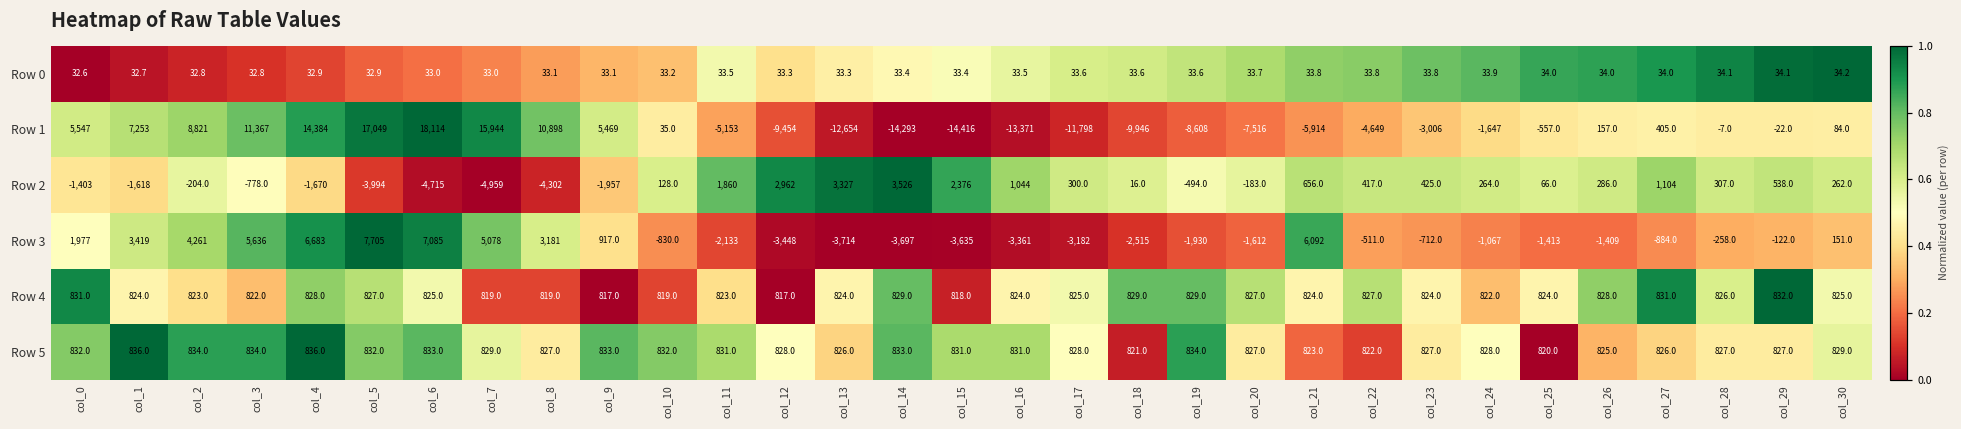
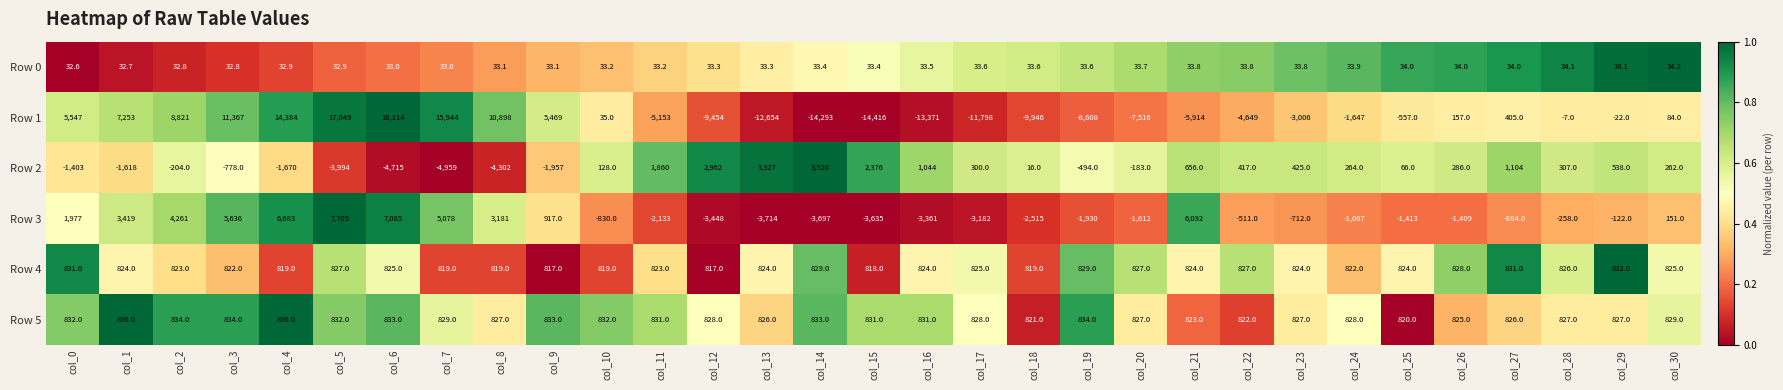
  {
    "Row 0": {
      "col_0": "32.6",
      "col_1": "32.7",
      "col_2": "32.8",
      "col_3": "32.8",
      "col_4": "32.9",
      "col_5": "32.9",
      "col_6": "33.0",
      "col_7": "33.0",
      "col_8": "33.1",
      "col_9": "33.1",
      "col_10": "33.2",
-     "col_11": "33.5",
+     "col_11": "33.2",
      "col_12": "33.3",
      "col_13": "33.3",
      "col_14": "33.4",
      "col_15": "33.4",
      "col_16": "33.5",
      "col_17": "33.6",
      "col_18": "33.6",
      "col_19": "33.6",
      "col_20": "33.7",
      "col_21": "33.8",
      "col_22": "33.8",
      "col_23": "33.8",
      "col_24": "33.9",
      "col_25": "34.0",
      "col_26": "34.0",
      "col_27": "34.0",
      "col_28": "34.1",
      "col_29": "34.1",
      "col_30": "34.2"
    },
    "Row 1": {
      "col_0": "5,547",
      "col_1": "7,253",
      "col_2": "8,821",
      "col_3": "11,367",
      "col_4": "14,384",
      "col_5": "17,049",
      "col_6": "18,114",
      "col_7": "15,944",
      "col_8": "10,898",
      "col_9": "5,469",
      "col_10": "35.0",
      "col_11": "-5,153",
      "col_12": "-9,454",
      "col_13": "-12,654",
      "col_14": "-14,293",
      "col_15": "-14,416",
      "col_16": "-13,371",
      "col_17": "-11,798",
      "col_18": "-9,946",
      "col_19": "-8,608",
      "col_20": "-7,516",
      "col_21": "-5,914",
      "col_22": "-4,649",
      "col_23": "-3,006",
      "col_24": "-1,647",
      "col_25": "-557.0",
      "col_26": "157.0",
      "col_27": "405.0",
      "col_28": "-7.0",
      "col_29": "-22.0",
      "col_30": "84.0"
    },
    "Row 2": {
      "col_0": "-1,403",
      "col_1": "-1,618",
      "col_2": "-204.0",
      "col_3": "-778.0",
      "col_4": "-1,670",
      "col_5": "-3,994",
      "col_6": "-4,715",
      "col_7": "-4,959",
      "col_8": "-4,302",
      "col_9": "-1,957",
      "col_10": "128.0",
      "col_11": "1,860",
      "col_12": "2,962",
      "col_13": "3,327",
      "col_14": "3,526",
      "col_15": "2,376",
      "col_16": "1,044",
      "col_17": "300.0",
      "col_18": "16.0",
      "col_19": "-494.0",
      "col_20": "-183.0",
      "col_21": "656.0",
      "col_22": "417.0",
      "col_23": "425.0",
      "col_24": "264.0",
      "col_25": "66.0",
      "col_26": "286.0",
      "col_27": "1,104",
      "col_28": "307.0",
      "col_29": "538.0",
      "col_30": "262.0"
    },
    "Row 3": {
      "col_0": "1,977",
      "col_1": "3,419",
      "col_2": "4,261",
      "col_3": "5,636",
      "col_4": "6,683",
      "col_5": "7,705",
      "col_6": "7,085",
      "col_7": "5,078",
      "col_8": "3,181",
      "col_9": "917.0",
      "col_10": "-830.0",
      "col_11": "-2,133",
      "col_12": "-3,448",
      "col_13": "-3,714",
      "col_14": "-3,697",
      "col_15": "-3,635",
      "col_16": "-3,361",
      "col_17": "-3,182",
      "col_18": "-2,515",
      "col_19": "-1,930",
      "col_20": "-1,612",
      "col_21": "6,092",
      "col_22": "-511.0",
      "col_23": "-712.0",
      "col_24": "-1,067",
      "col_25": "-1,413",
      "col_26": "-1,409",
      "col_27": "-884.0",
      "col_28": "-258.0",
      "col_29": "-122.0",
      "col_30": "151.0"
    },
    "Row 4": {
      "col_0": "831.0",
      "col_1": "824.0",
      "col_2": "823.0",
      "col_3": "822.0",
-     "col_4": "828.0",
+     "col_4": "819.0",
      "col_5": "827.0",
      "col_6": "825.0",
      "col_7": "819.0",
      "col_8": "819.0",
      "col_9": "817.0",
      "col_10": "819.0",
      "col_11": "823.0",
      "col_12": "817.0",
      "col_13": "824.0",
      "col_14": "829.0",
      "col_15": "818.0",
      "col_16": "824.0",
      "col_17": "825.0",
-     "col_18": "829.0",
+     "col_18": "819.0",
      "col_19": "829.0",
      "col_20": "827.0",
      "col_21": "824.0",
      "col_22": "827.0",
      "col_23": "824.0",
      "col_24": "822.0",
      "col_25": "824.0",
      "col_26": "828.0",
      "col_27": "831.0",
      "col_28": "826.0",
      "col_29": "832.0",
      "col_30": "825.0"
    },
    "Row 5": {
      "col_0": "832.0",
      "col_1": "836.0",
      "col_2": "834.0",
      "col_3": "834.0",
      "col_4": "836.0",
      "col_5": "832.0",
      "col_6": "833.0",
      "col_7": "829.0",
      "col_8": "827.0",
      "col_9": "833.0",
      "col_10": "832.0",
      "col_11": "831.0",
      "col_12": "828.0",
      "col_13": "826.0",
      "col_14": "833.0",
      "col_15": "831.0",
      "col_16": "831.0",
      "col_17": "828.0",
      "col_18": "821.0",
      "col_19": "834.0",
      "col_20": "827.0",
      "col_21": "823.0",
      "col_22": "822.0",
      "col_23": "827.0",
      "col_24": "828.0",
      "col_25": "820.0",
      "col_26": "825.0",
      "col_27": "826.0",
      "col_28": "827.0",
      "col_29": "827.0",
      "col_30": "829.0"
    }
  }
